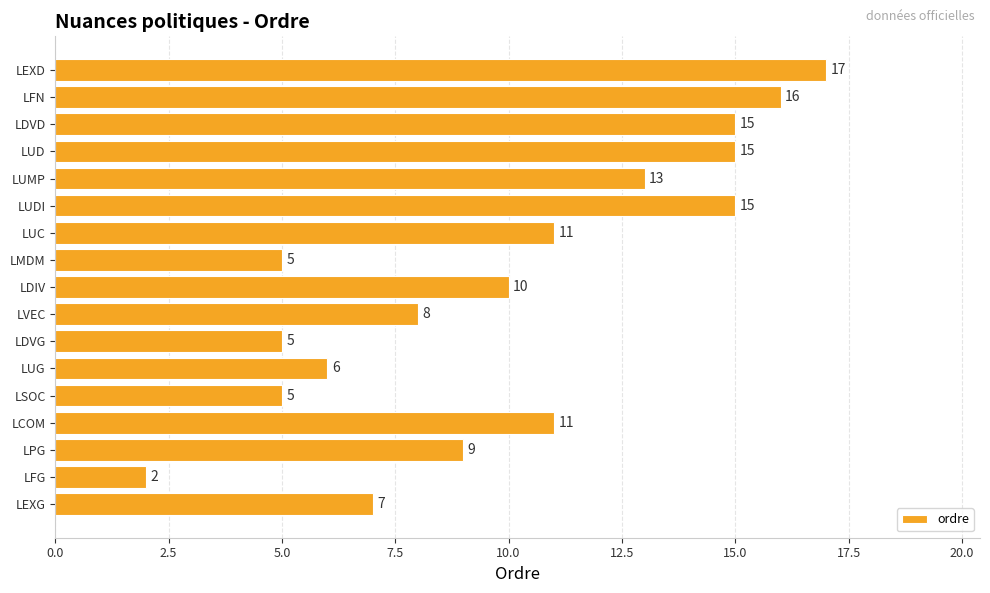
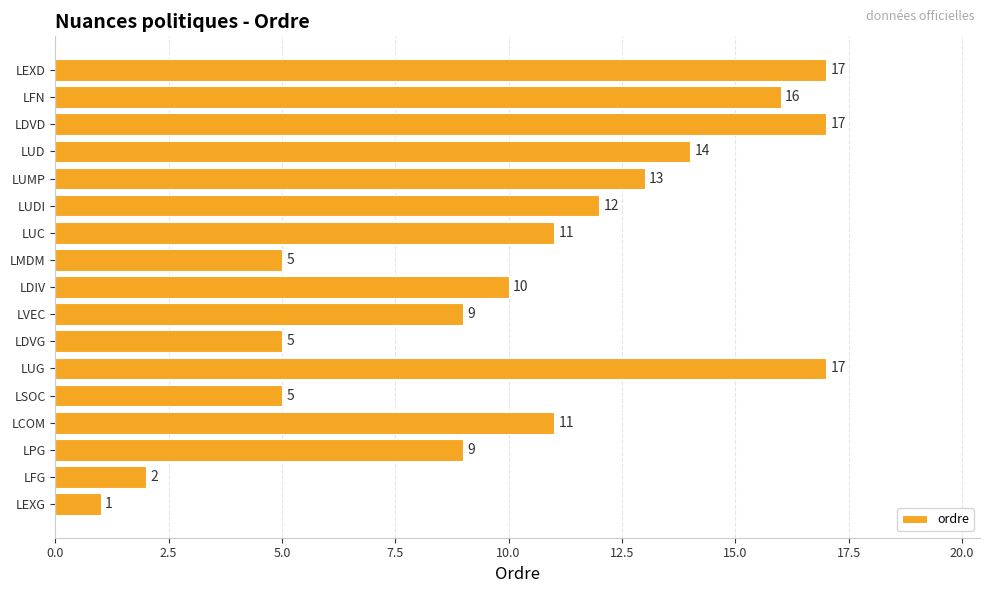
  {
    "LEXD": 17,
    "LFN": 16,
-   "LDVD": 15,
-   "LUD": 15,
+   "LDVD": 17,
+   "LUD": 14,
    "LUMP": 13,
-   "LUDI": 15,
+   "LUDI": 12,
    "LUC": 11,
    "LMDM": 5,
    "LDIV": 10,
-   "LVEC": 8,
+   "LVEC": 9,
    "LDVG": 5,
-   "LUG": 6,
+   "LUG": 17,
    "LSOC": 5,
    "LCOM": 11,
    "LPG": 9,
    "LFG": 2,
-   "LEXG": 7
+   "LEXG": 1
  }
